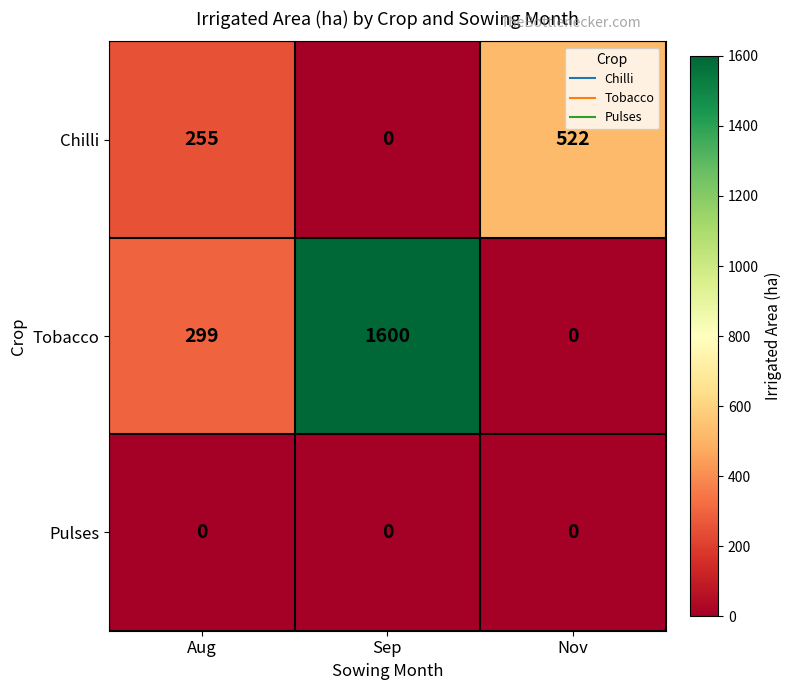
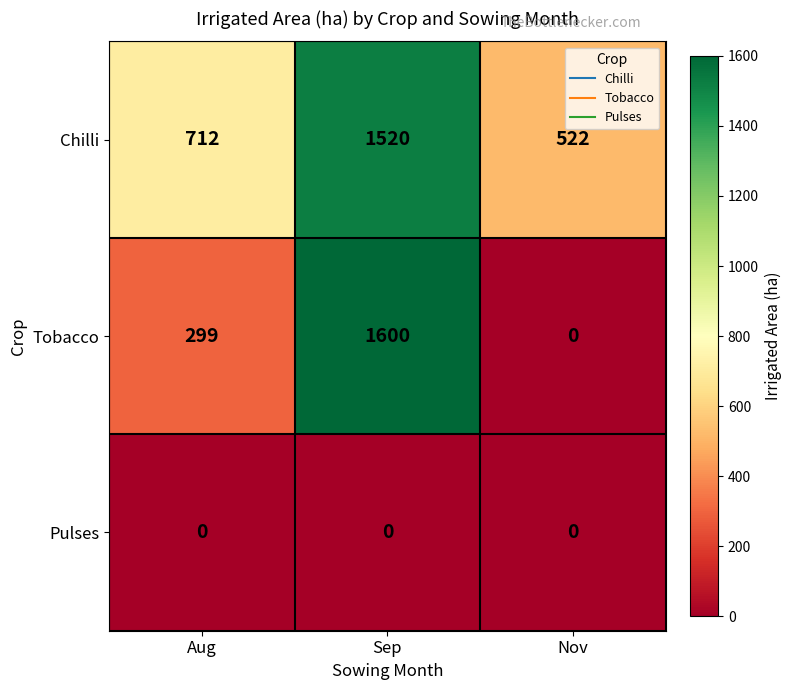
  {
    "Chilli": {
-     "Aug": 255,
-     "Sep": 0,
+     "Aug": 712,
+     "Sep": 1520,
      "Nov": 522
    },
    "Tobacco": {
      "Aug": 299,
      "Sep": 1600,
      "Nov": 0
    },
    "Pulses": {
      "Aug": 0,
      "Sep": 0,
      "Nov": 0
    }
  }
